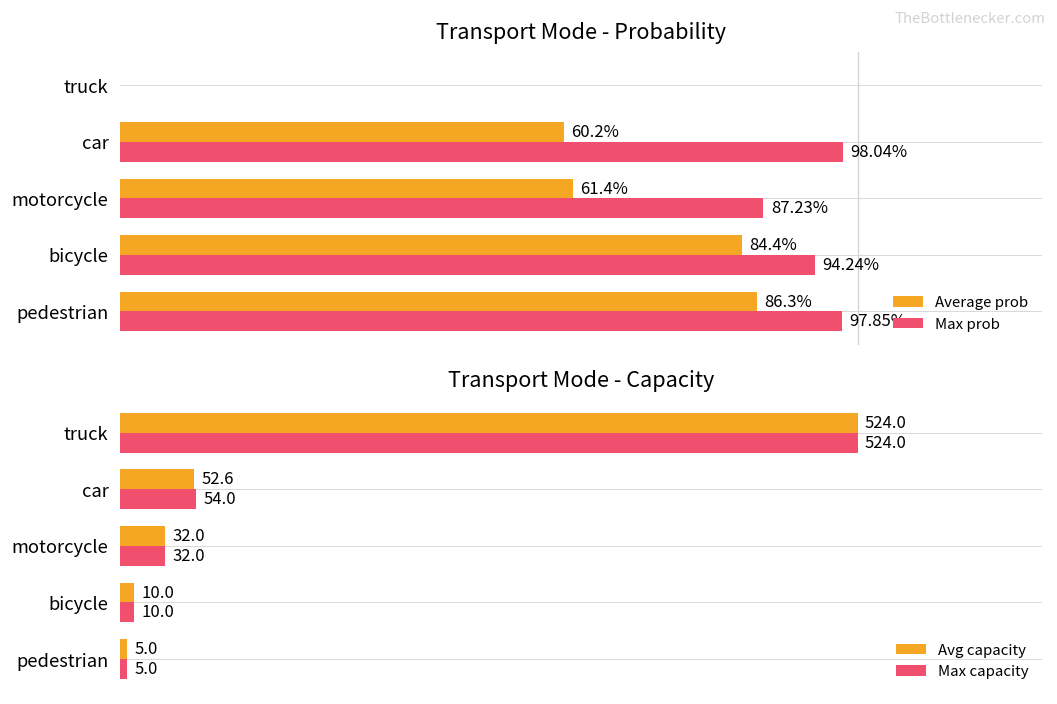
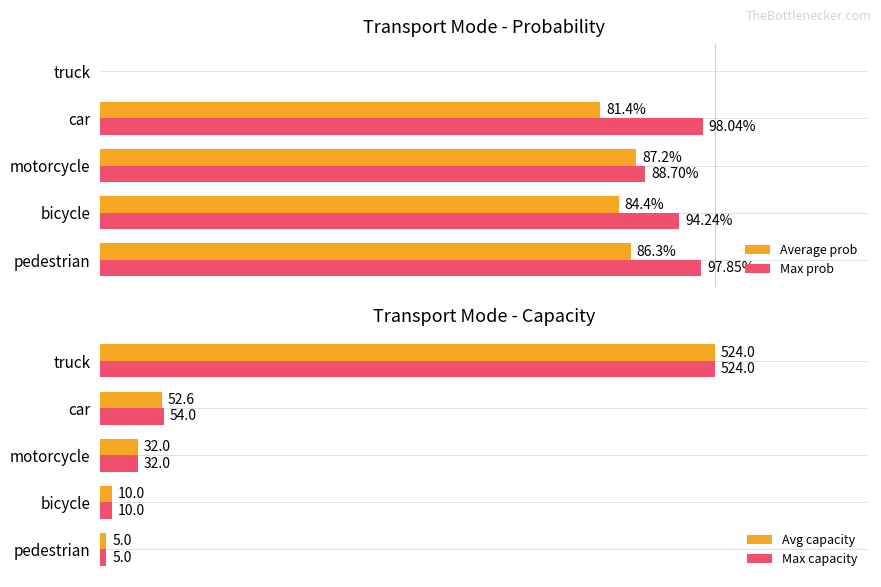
  {
    "Transport Mode - Probability": {
      "Average prob": {
-       "car": "60.2%",
-       "motorcycle": "61.4%",
+       "car": "81.4%",
+       "motorcycle": "87.2%",
        "bicycle": "84.4%",
        "pedestrian": "86.3%"
      },
      "Max prob": {
        "car": "98.04%",
-       "motorcycle": "87.23%",
+       "motorcycle": "88.70%",
        "bicycle": "94.24%",
        "pedestrian": "97.85%"
      }
    }
  }
